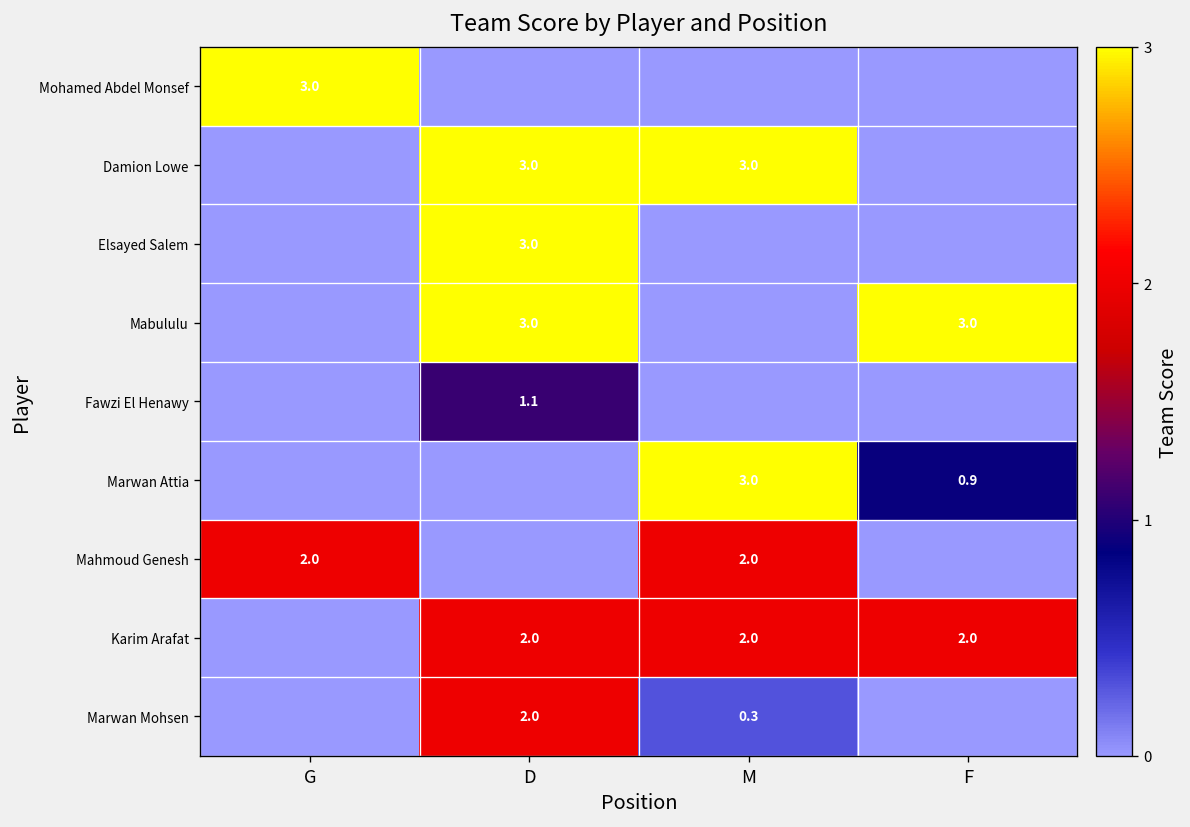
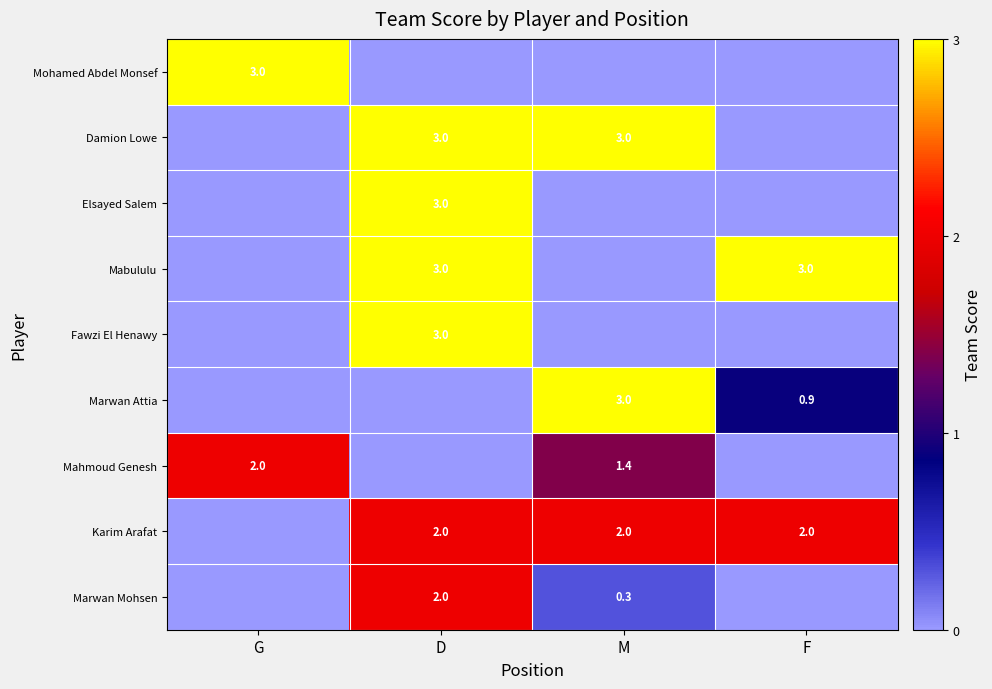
  {
    "Mohamed Abdel Monsef": {
      "G": 3.0
    },
    "Damion Lowe": {
      "D": 3.0,
      "M": 3.0
    },
    "Elsayed Salem": {
      "D": 3.0
    },
    "Mabululu": {
      "D": 3.0,
      "F": 3.0
    },
    "Fawzi El Henawy": {
-     "D": 1.1
+     "D": 3.0
    },
    "Marwan Attia": {
      "M": 3.0,
      "F": 0.9
    },
    "Mahmoud Genesh": {
      "G": 2.0,
-     "M": 2.0
+     "M": 1.4
    },
    "Karim Arafat": {
      "D": 2.0,
      "M": 2.0,
      "F": 2.0
    },
    "Marwan Mohsen": {
      "D": 2.0,
      "M": 0.3
    }
  }
